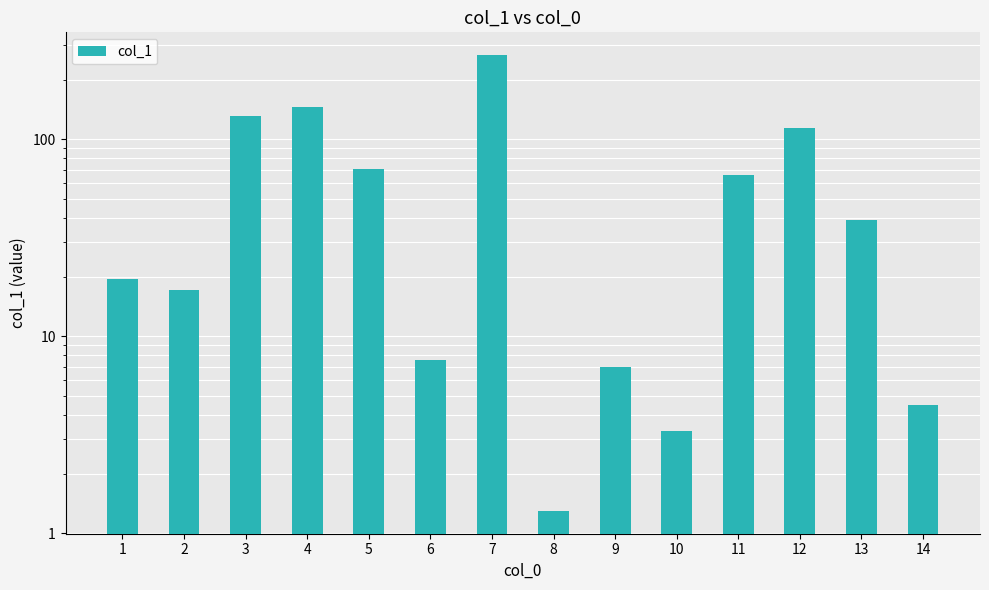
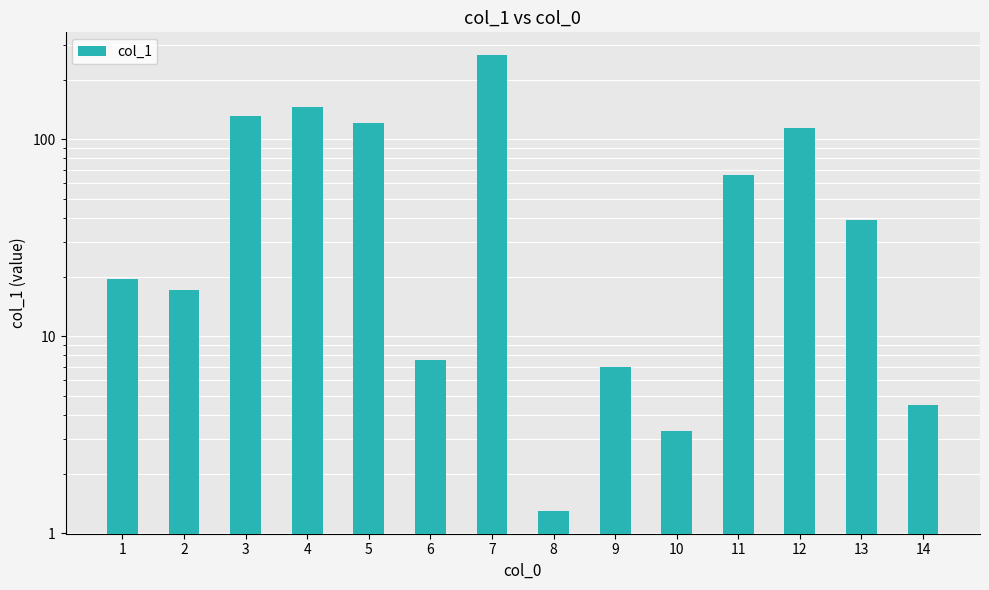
  {
    "1": 20,
    "2": 17,
    "3": 130,
    "4": 150,
-   "5": 71,
+   "5": 120,
    "6": 7.6,
    "7": 270,
    "8": 1.3,
    "9": 7,
    "10": 3.3,
    "11": 66,
    "12": 110,
    "13": 39,
    "14": 4.5
  }
